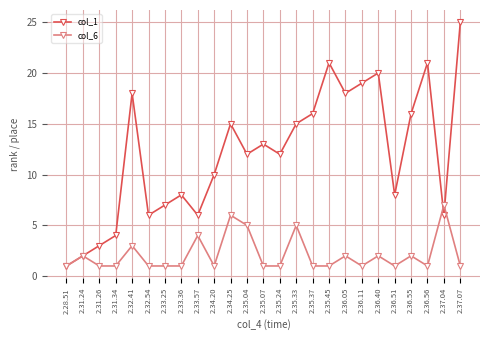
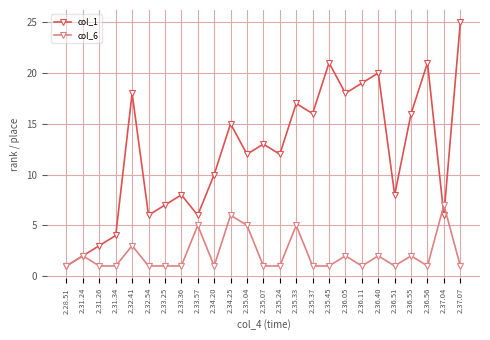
  {
    "col_1": {
      "2.31.26": 3,
      "2.31.34": 4,
      "2.32.41": 18,
      "2.32.54": 6,
      "2.33.25": 7,
      "2.33.36": 8,
      "2.33.57": 6,
      "2.34.20": 10,
      "2.34.25": 15,
      "2.35.04": 12,
      "2.35.07": 13,
      "2.35.24": 12,
-     "2.35.33": 15,
+     "2.35.33": 17,
      "2.35.37": 16,
      "2.35.45": 21,
      "2.36.05": 18,
      "2.36.11": 19,
      "2.36.40": 20,
      "2.36.51": 8,
      "2.36.55": 16,
      "2.36.56": 21,
      "2.37.04": 6,
      "2.37.07": 25
    },
    "col_6": {
      "2.31.26": 1,
      "2.31.34": 1,
      "2.32.41": 3,
      "2.32.54": 1,
      "2.33.25": 1,
      "2.33.36": 1,
-     "2.33.57": 4,
+     "2.33.57": 5,
      "2.34.20": 1,
      "2.34.25": 6,
      "2.35.04": 5,
      "2.35.07": 1,
      "2.35.24": 1,
      "2.35.33": 5,
      "2.35.37": 1,
      "2.35.45": 1,
      "2.36.05": 2,
      "2.36.11": 1,
      "2.36.40": 2,
      "2.36.51": 1,
      "2.36.55": 2,
      "2.36.56": 1,
      "2.37.04": 7,
      "2.37.07": 1
    }
  }
